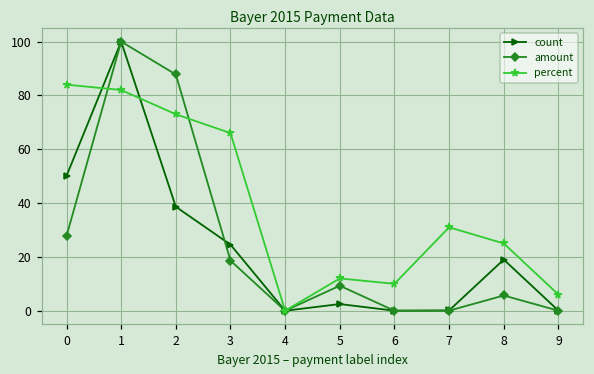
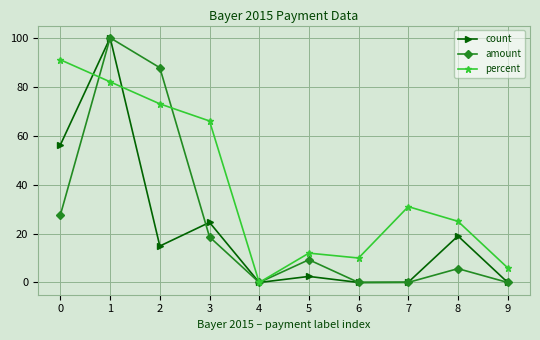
  {
    "count": {
-     "0": 50,
-     "2": 39,
+     "0": 56,
+     "2": 15,
      "3": 25,
      "5": 2,
      "8": 19
    },
    "amount": {
      "0": 28,
      "2": 88,
      "3": 19,
      "5": 9,
      "8": 6
    },
    "percent": {
-     "0": 84,
+     "0": 91,
      "1": 82,
      "2": 73,
      "3": 66,
      "5": 12,
      "6": 10,
      "7": 31,
      "8": 25,
      "9": 6
    }
  }
